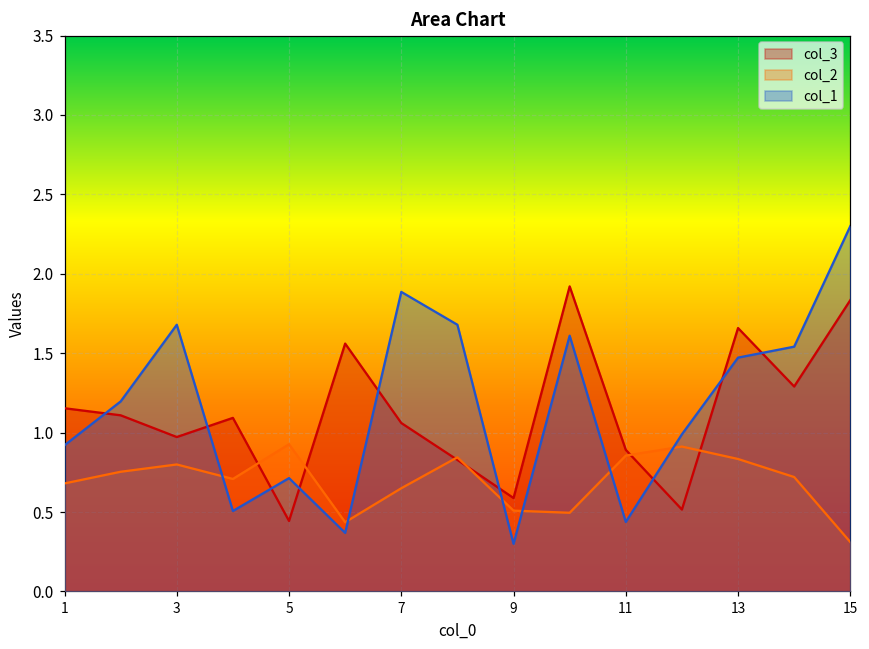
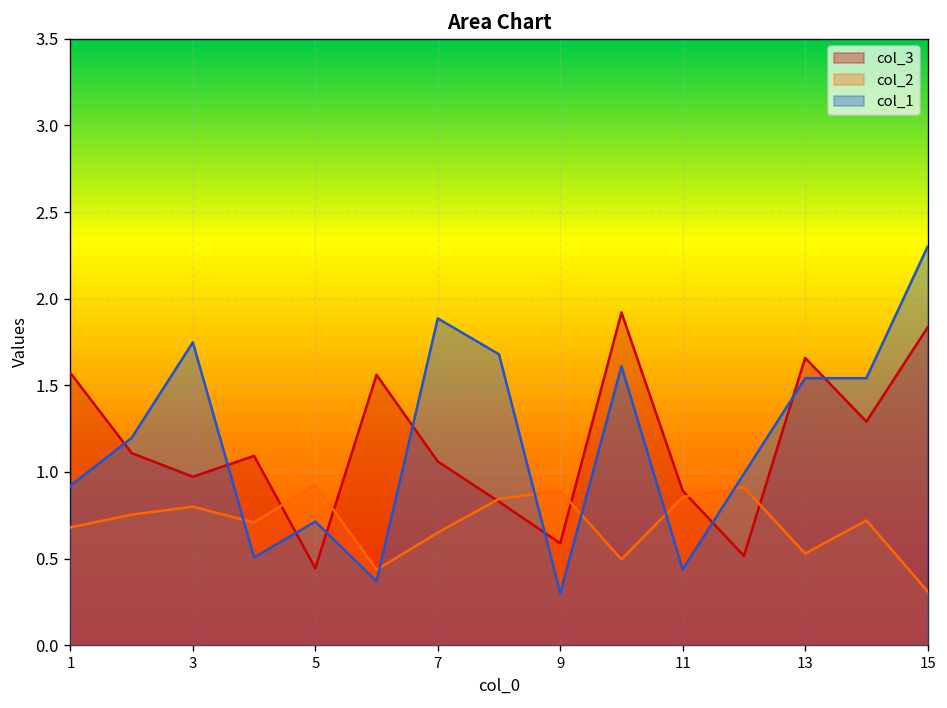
  {
    "col_3": {
-     "1": 1.15,
+     "1": 1.57,
      "3": 0.97,
      "5": 0.44,
      "7": 1.06,
      "9": 0.59,
      "11": 0.89,
      "13": 1.66,
      "15": 1.83
    },
    "col_2": {
      "1": 0.68,
      "3": 0.80,
      "5": 0.93,
      "7": 0.65,
-     "9": 0.51,
+     "9": 0.89,
      "11": 0.86,
-     "13": 0.83,
+     "13": 0.53,
      "15": 0.31
    },
    "col_1": {
      "1": 0.92,
-     "3": 1.68,
+     "3": 1.75,
      "5": 0.71,
      "7": 1.89,
      "9": 0.30,
      "11": 0.44,
-     "13": 1.47,
+     "13": 1.54,
      "15": 2.30
    }
  }
